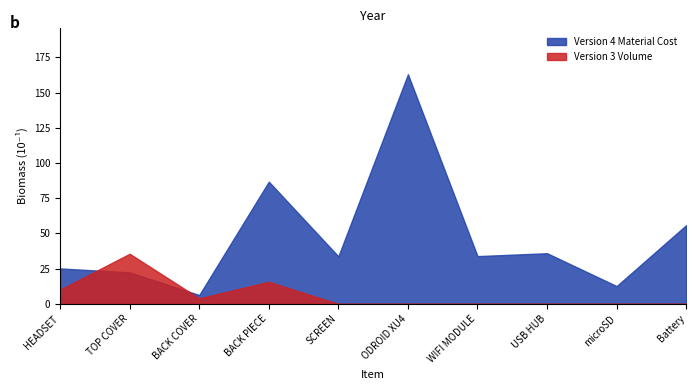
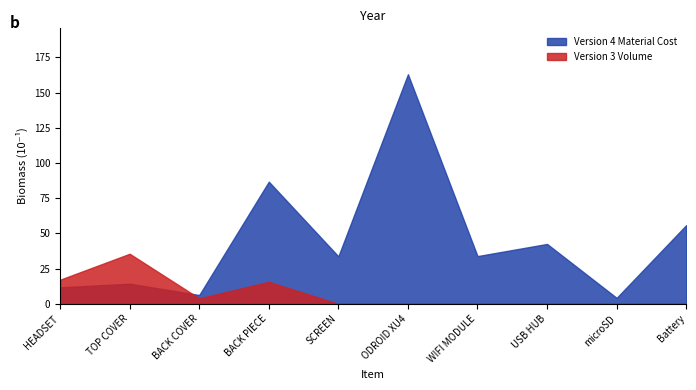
  {
    "Version 4 Material Cost": {
-     "HEADSET": 25,
-     "TOP COVER": 22,
+     "HEADSET": 12,
+     "TOP COVER": 14,
      "BACK COVER": 6,
      "BACK PIECE": 87,
      "SCREEN": 34,
      "ODROID XU4": 163,
      "WIFI MODULE": 34,
-     "USB HUB": 36,
-     "microSD": 13,
+     "USB HUB": 43,
+     "microSD": 4,
      "Battery": 56
    },
    "Version 3 Volume": {
-     "HEADSET": 10,
+     "HEADSET": 17,
      "TOP COVER": 36,
      "BACK COVER": 4,
      "BACK PIECE": 16,
      "SCREEN": 0,
      "ODROID XU4": 0,
      "WIFI MODULE": 0,
      "USB HUB": 0,
      "microSD": 0,
      "Battery": 0
    }
  }
